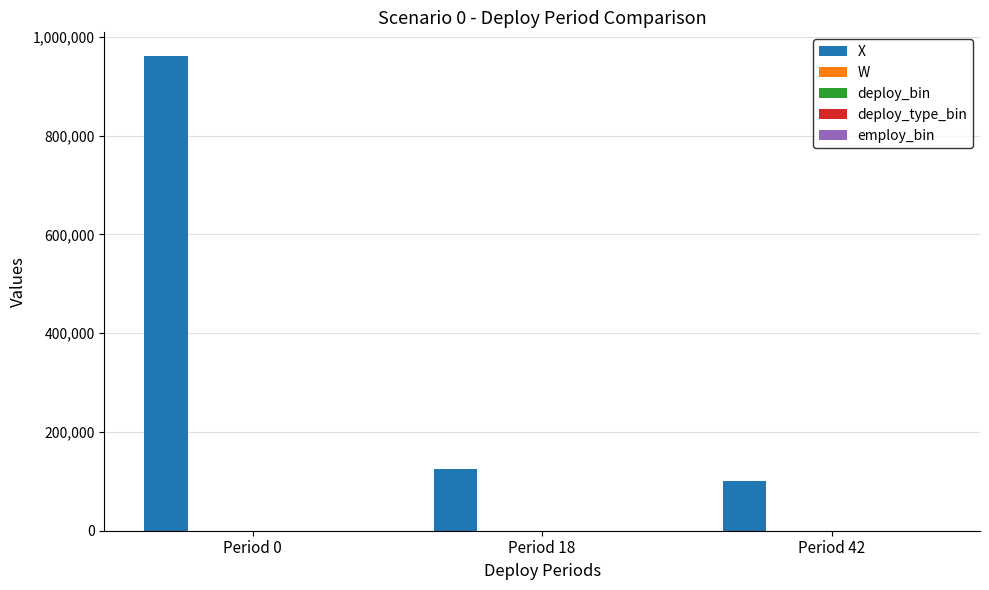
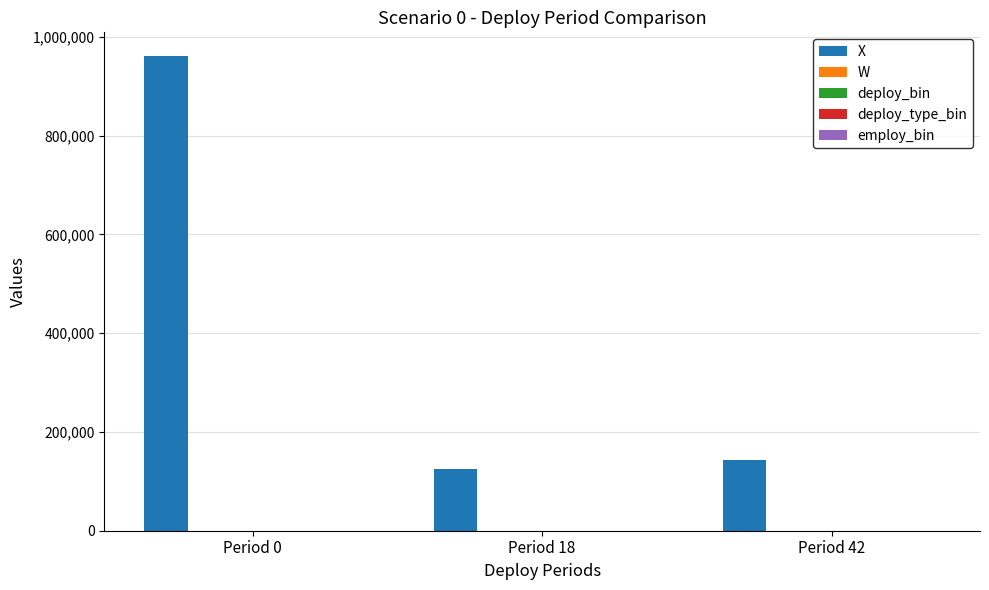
  {
    "X": {
      "Period 0": "960,000",
      "Period 18": "130,000",
-     "Period 42": "100,000"
+     "Period 42": "140,000"
    },
    "W": {
      "Period 0": "0",
      "Period 18": "0",
      "Period 42": "0"
    },
    "deploy_type_bin": {
      "Period 0": "0"
    }
  }
